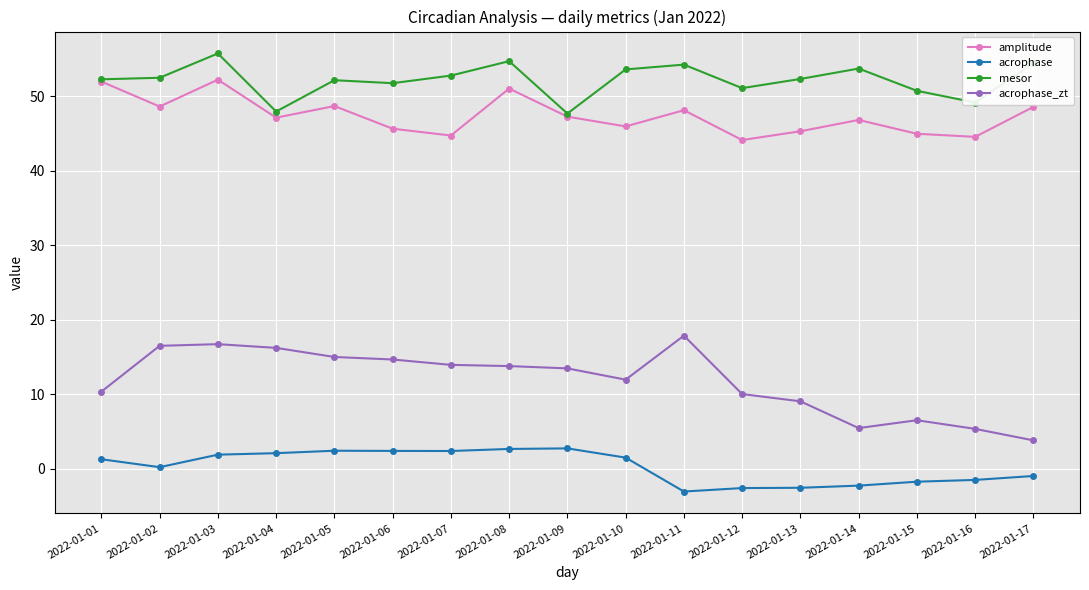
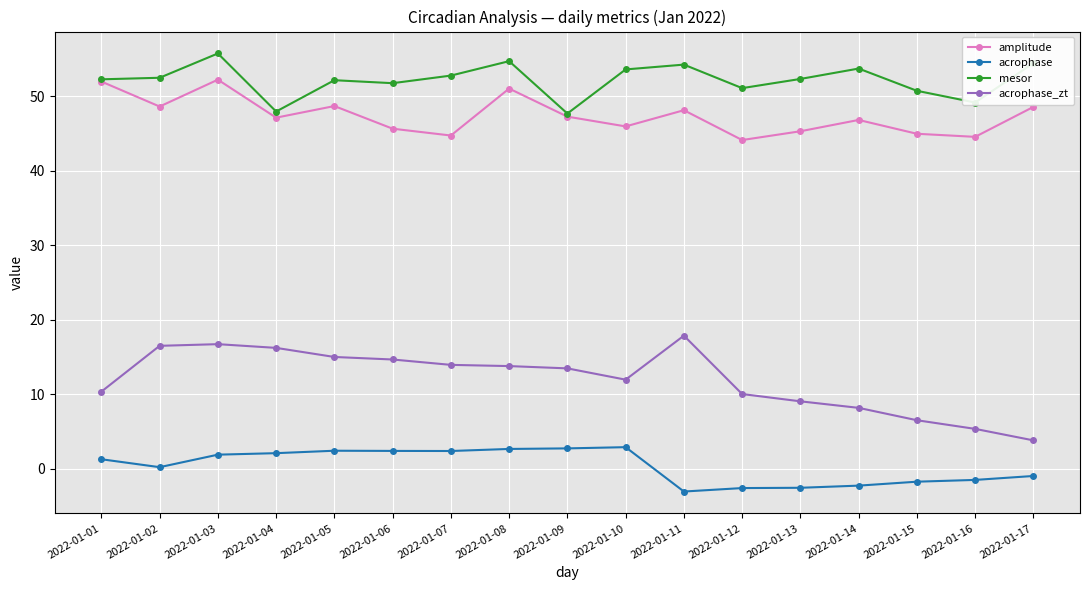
  {
    "amplitude": {
      "2022-01-02": 49,
      "2022-01-03": 52,
      "2022-01-04": 47,
      "2022-01-05": 49,
      "2022-01-06": 46,
      "2022-01-07": 45,
      "2022-01-08": 51,
      "2022-01-09": 47,
      "2022-01-10": 46,
      "2022-01-11": 48,
      "2022-01-12": 44,
      "2022-01-13": 45,
      "2022-01-14": 47,
      "2022-01-15": 45,
      "2022-01-16": 45,
      "2022-01-17": 49
    },
    "acrophase": {
      "2022-01-01": 1,
      "2022-01-02": 0,
      "2022-01-03": 2,
      "2022-01-04": 2,
      "2022-01-05": 2,
      "2022-01-06": 2,
      "2022-01-07": 2,
      "2022-01-08": 3,
      "2022-01-09": 3,
-     "2022-01-10": 1,
+     "2022-01-10": 3,
      "2022-01-11": -3,
      "2022-01-12": -3,
      "2022-01-13": -3,
      "2022-01-14": -2,
      "2022-01-15": -2,
      "2022-01-16": -2,
      "2022-01-17": -1
    },
    "mesor": {
      "2022-01-02": 52,
      "2022-01-03": 56,
      "2022-01-04": 48,
      "2022-01-05": 52,
      "2022-01-06": 52,
      "2022-01-07": 53,
      "2022-01-08": 55,
      "2022-01-09": 48,
      "2022-01-10": 54,
      "2022-01-11": 54,
      "2022-01-12": 51,
      "2022-01-13": 52,
      "2022-01-14": 54,
      "2022-01-15": 51
    },
    "acrophase_zt": {
      "2022-01-01": 10,
      "2022-01-02": 16,
      "2022-01-03": 17,
      "2022-01-04": 16,
      "2022-01-05": 15,
      "2022-01-06": 15,
      "2022-01-07": 14,
      "2022-01-08": 14,
      "2022-01-09": 13,
      "2022-01-10": 12,
      "2022-01-11": 18,
      "2022-01-12": 10,
      "2022-01-13": 9,
-     "2022-01-14": 5,
+     "2022-01-14": 8,
      "2022-01-15": 6,
      "2022-01-16": 5,
      "2022-01-17": 4
    }
  }
